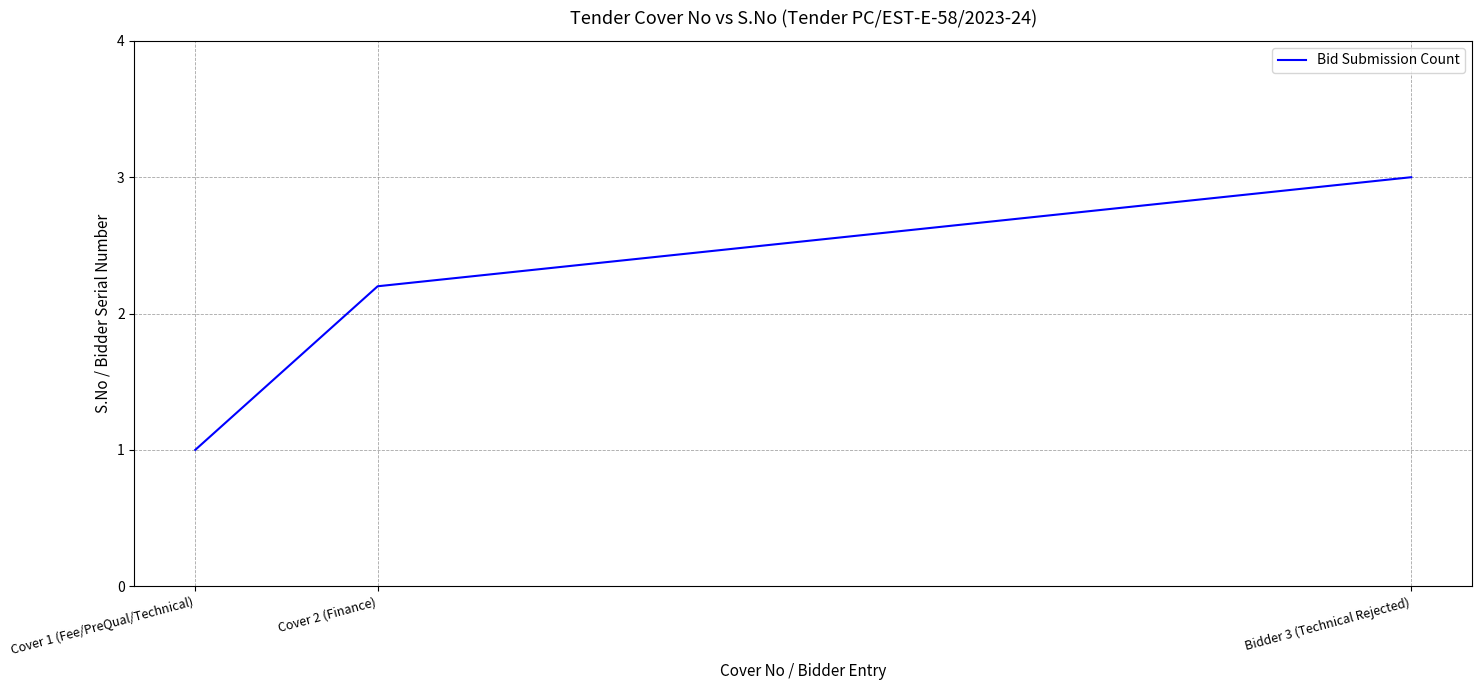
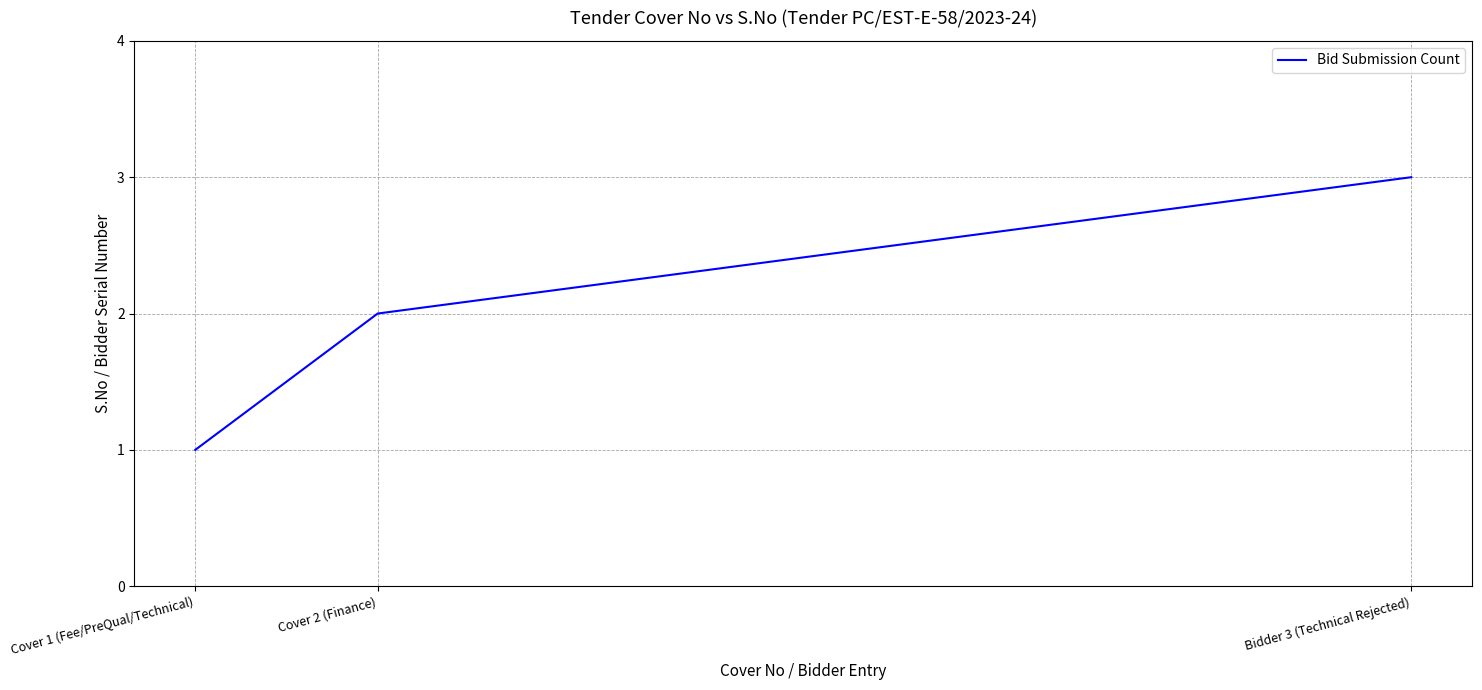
  {
    "Cover 1 (Fee/PreQual/Technical)": 1.0,
-   "Cover 2 (Finance)": 2.2,
+   "Cover 2 (Finance)": 2.0,
    "Bidder 3 (Technical Rejected)": 3.0
  }
